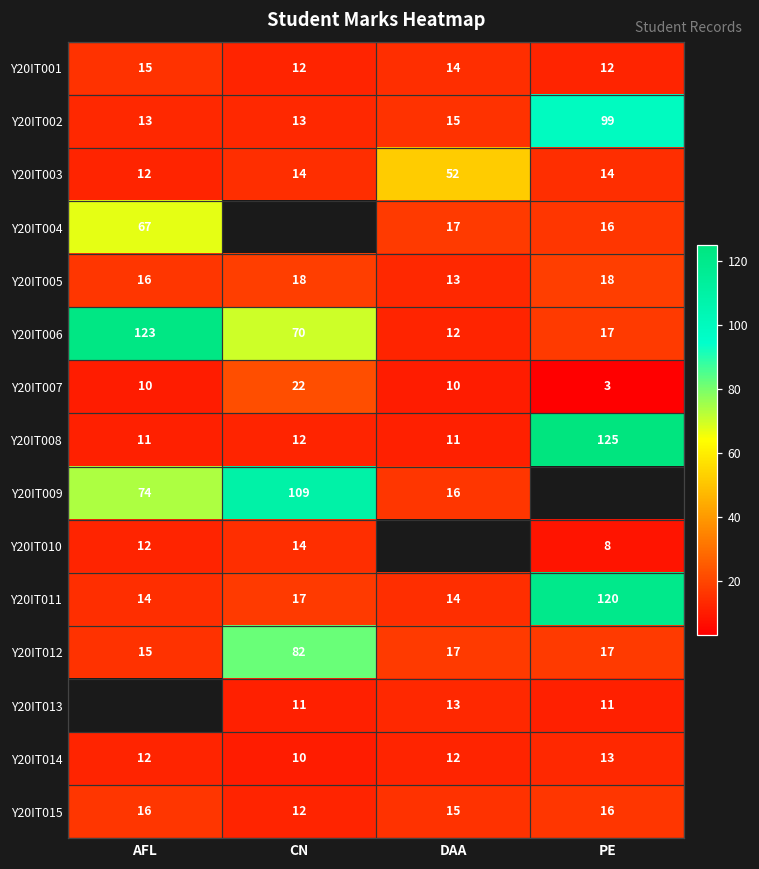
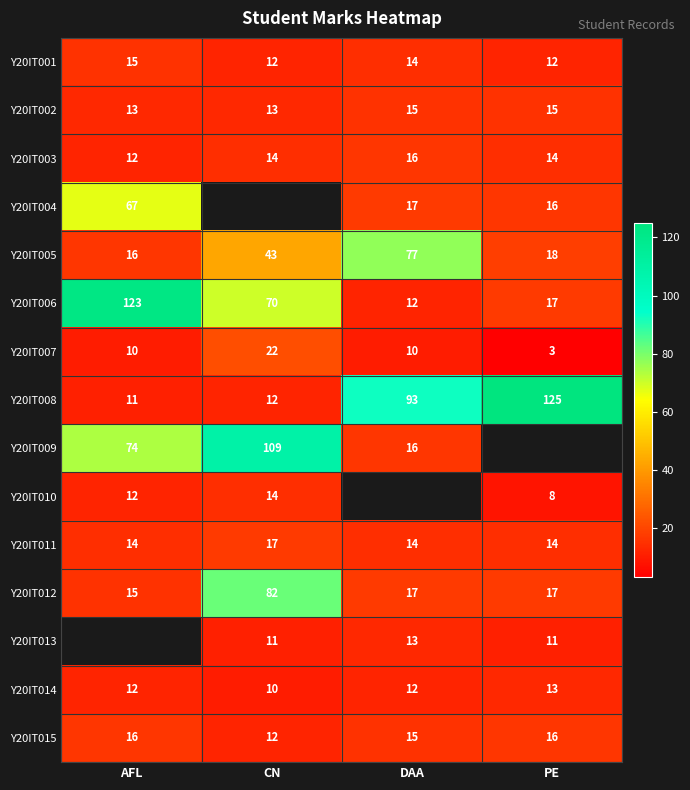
  {
    "Y20IT001": {
      "AFL": 15,
      "CN": 12,
      "DAA": 14,
      "PE": 12
    },
    "Y20IT002": {
      "AFL": 13,
      "CN": 13,
      "DAA": 15,
-     "PE": 99
+     "PE": 15
    },
    "Y20IT003": {
      "AFL": 12,
      "CN": 14,
-     "DAA": 52,
+     "DAA": 16,
      "PE": 14
    },
    "Y20IT004": {
      "AFL": 67,
      "DAA": 17,
      "PE": 16
    },
    "Y20IT005": {
      "AFL": 16,
-     "CN": 18,
-     "DAA": 13,
+     "CN": 43,
+     "DAA": 77,
      "PE": 18
    },
    "Y20IT006": {
      "AFL": 123,
      "CN": 70,
      "DAA": 12,
      "PE": 17
    },
    "Y20IT007": {
      "AFL": 10,
      "CN": 22,
      "DAA": 10,
      "PE": 3
    },
    "Y20IT008": {
      "AFL": 11,
      "CN": 12,
-     "DAA": 11,
+     "DAA": 93,
      "PE": 125
    },
    "Y20IT009": {
      "AFL": 74,
      "CN": 109,
      "DAA": 16
    },
    "Y20IT010": {
      "AFL": 12,
      "CN": 14,
      "PE": 8
    },
    "Y20IT011": {
      "AFL": 14,
      "CN": 17,
      "DAA": 14,
-     "PE": 120
+     "PE": 14
    },
    "Y20IT012": {
      "AFL": 15,
      "CN": 82,
      "DAA": 17,
      "PE": 17
    },
    "Y20IT013": {
      "CN": 11,
      "DAA": 13,
      "PE": 11
    },
    "Y20IT014": {
      "AFL": 12,
      "CN": 10,
      "DAA": 12,
      "PE": 13
    },
    "Y20IT015": {
      "AFL": 16,
      "CN": 12,
      "DAA": 15,
      "PE": 16
    }
  }
